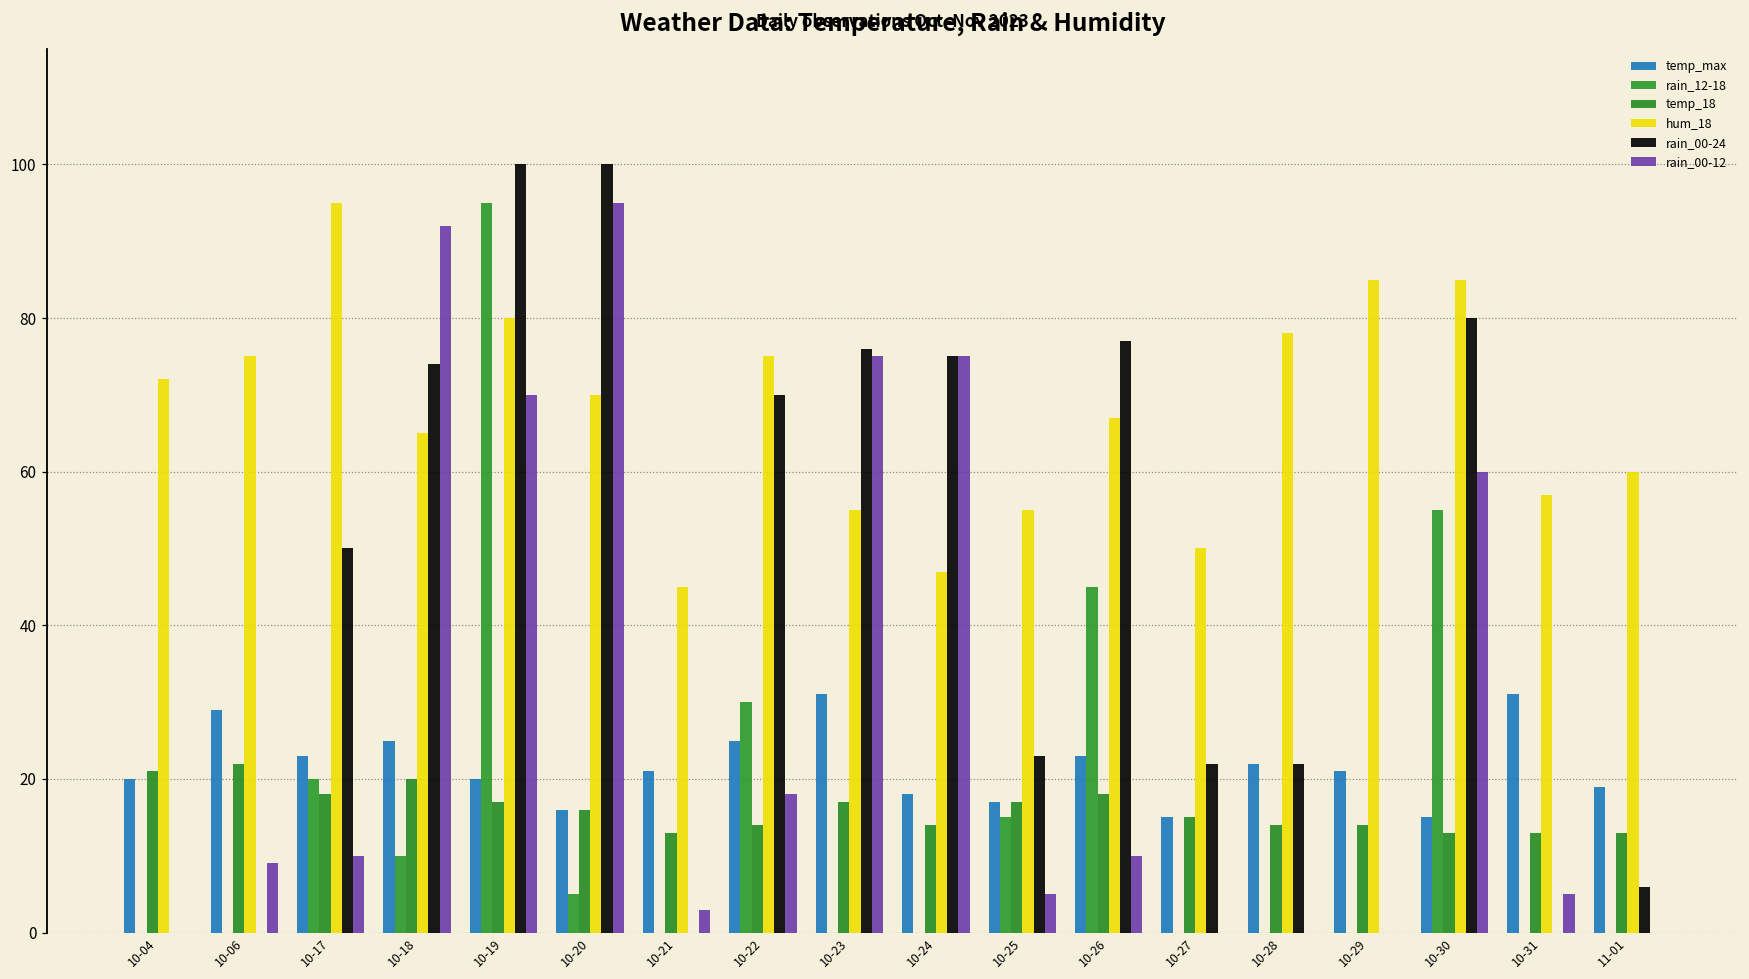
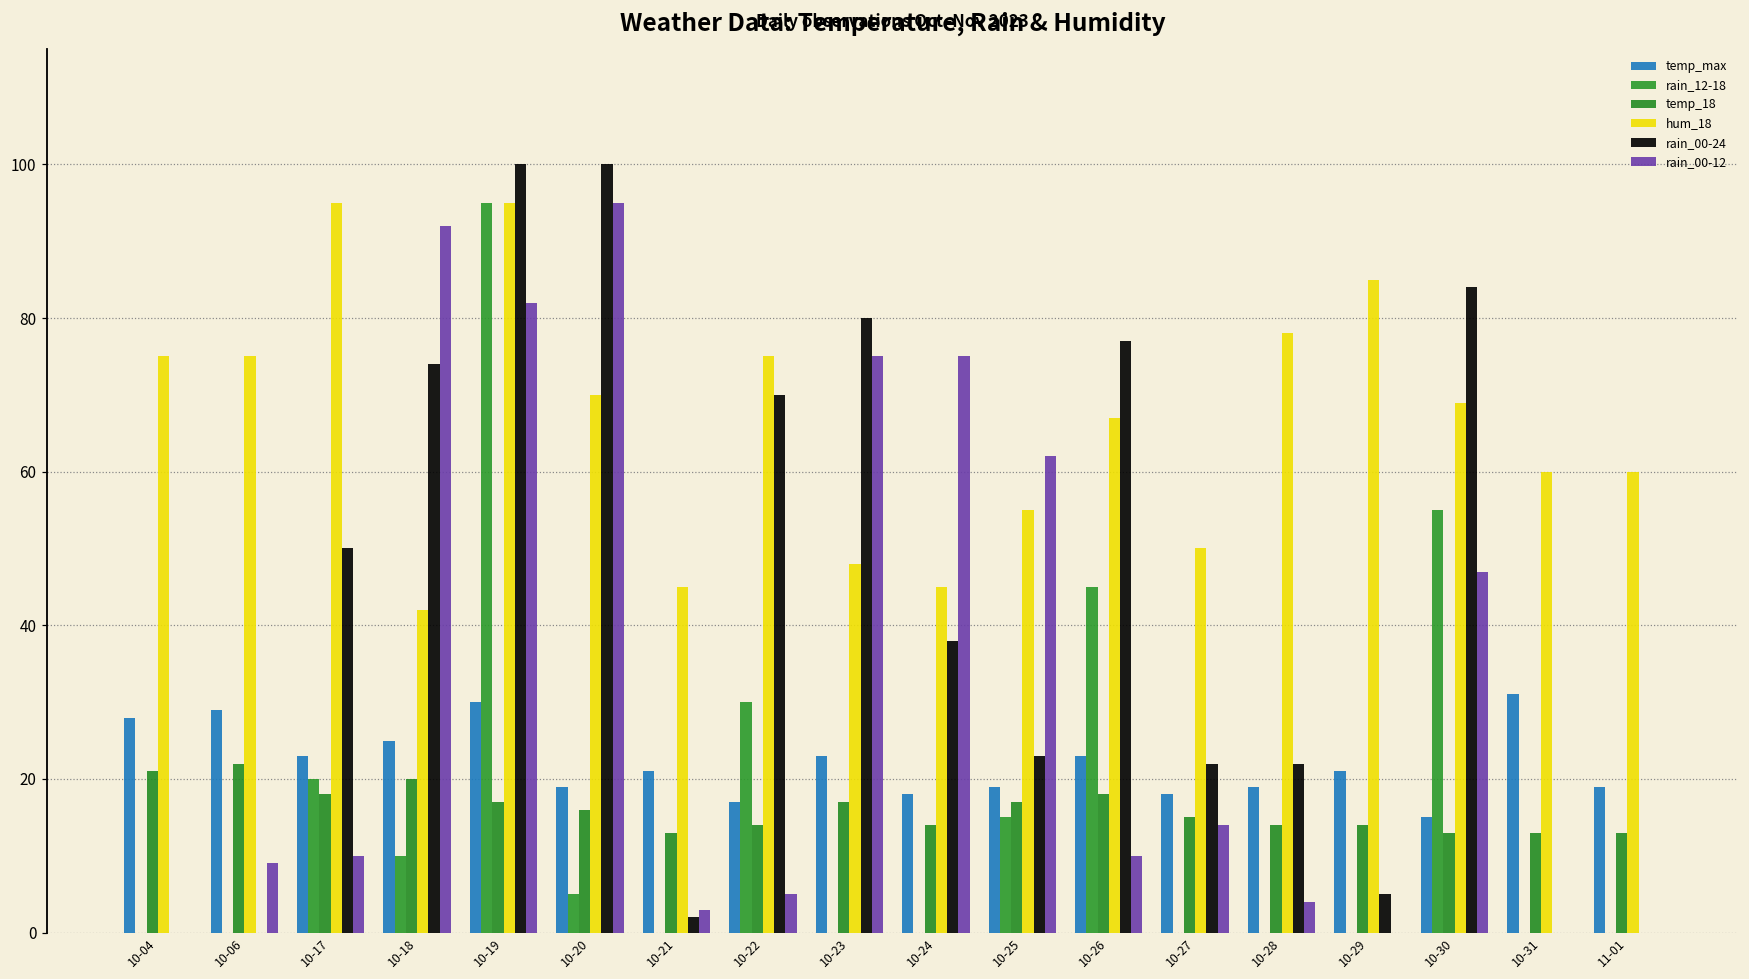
  {
    "temp_max": {
-     "10-04": 20,
+     "10-04": 28,
      "10-06": 29,
      "10-17": 23,
      "10-18": 25,
-     "10-19": 20,
-     "10-20": 16,
+     "10-19": 30,
+     "10-20": 19,
      "10-21": 21,
-     "10-22": 25,
-     "10-23": 31,
+     "10-22": 17,
+     "10-23": 23,
      "10-24": 18,
-     "10-25": 17,
+     "10-25": 19,
      "10-26": 23,
-     "10-27": 15,
-     "10-28": 22,
+     "10-27": 18,
+     "10-28": 19,
      "10-29": 21,
      "10-30": 15,
      "10-31": 31,
      "11-01": 19
    },
    "hum_18": {
-     "10-04": 72,
+     "10-04": 75,
      "10-06": 75,
      "10-17": 95,
-     "10-18": 65,
-     "10-19": 80,
+     "10-18": 42,
+     "10-19": 95,
      "10-20": 70,
      "10-21": 45,
      "10-22": 75,
-     "10-23": 55,
-     "10-24": 47,
+     "10-23": 48,
+     "10-24": 45,
      "10-25": 55,
      "10-26": 67,
      "10-27": 50,
      "10-28": 78,
      "10-29": 85,
-     "10-30": 85,
-     "10-31": 57,
+     "10-30": 69,
+     "10-31": 60,
      "11-01": 60
    },
    "rain_00-24": {
      "10-04": 0,
      "10-06": 0,
      "10-17": 50,
      "10-18": 74,
      "10-19": 100,
      "10-20": 100,
-     "10-21": 0,
+     "10-21": 2,
      "10-22": 70,
-     "10-23": 76,
-     "10-24": 75,
+     "10-23": 80,
+     "10-24": 38,
      "10-25": 23,
      "10-26": 77,
      "10-27": 22,
      "10-28": 22,
-     "10-29": 0,
-     "10-30": 80,
+     "10-29": 5,
+     "10-30": 84,
      "10-31": 0,
-     "11-01": 6
+     "11-01": 0
    },
    "rain_00-12": {
      "10-04": 0,
      "10-06": 9,
      "10-17": 10,
      "10-18": 92,
-     "10-19": 70,
+     "10-19": 82,
      "10-20": 95,
      "10-21": 3,
-     "10-22": 18,
+     "10-22": 5,
      "10-23": 75,
      "10-24": 75,
-     "10-25": 5,
+     "10-25": 62,
      "10-26": 10,
-     "10-27": 0,
-     "10-28": 0,
+     "10-27": 14,
+     "10-28": 4,
      "10-29": 0,
-     "10-30": 60,
-     "10-31": 5,
+     "10-30": 47,
+     "10-31": 0,
      "11-01": 0
    }
  }
